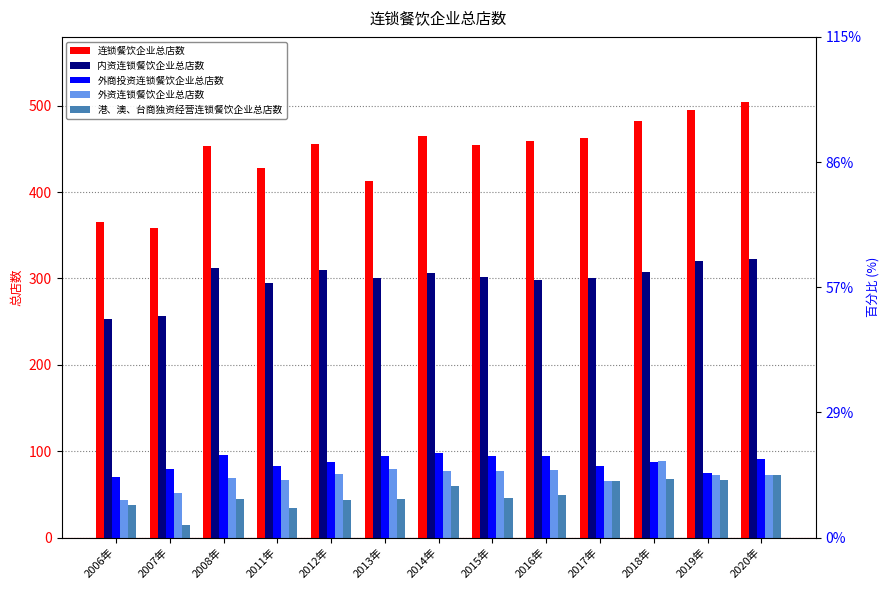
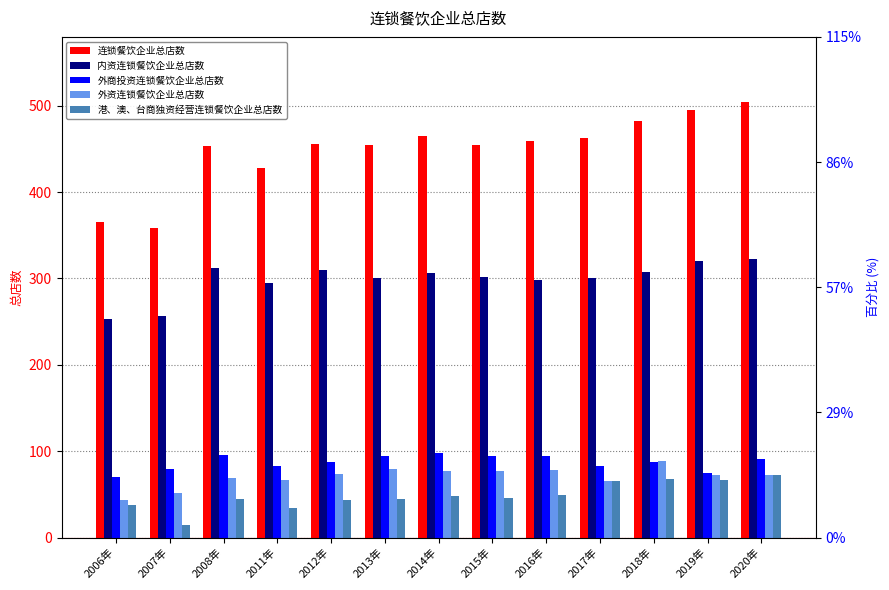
  {
    "连锁餐饮企业总店数": {
      "2006年": 370,
      "2007年": 360,
      "2008年": 450,
      "2011年": 430,
      "2012年": 460,
-     "2013年": 410,
+     "2013年": 450,
      "2014年": 470,
      "2015年": 460,
      "2016年": 460,
      "2017年": 460,
      "2018年": 480,
      "2019年": 500,
      "2020年": 500
    },
    "内资连锁餐饮企业总店数": {
      "2006年": 250,
      "2007年": 260,
      "2008年": 310,
      "2011年": 300,
      "2012年": 310,
      "2013年": 300,
      "2014年": 310,
      "2015年": 300,
      "2016年": 300,
      "2017年": 300,
      "2018年": 310,
      "2019年": 320,
      "2020年": 320
    },
    "外商投资连锁餐饮企业总店数": {
      "2006年": 70,
      "2007年": 80,
      "2008年": 100,
      "2011年": 80,
      "2012年": 90,
      "2013年": 100,
      "2014年": 100,
      "2015年": 90,
      "2016年": 100,
      "2017年": 80,
      "2018年": 90,
      "2019年": 80,
      "2020年": 90
    },
    "外资连锁餐饮企业总店数": {
      "2006年": 40,
      "2007年": 50,
      "2008年": 70,
      "2011年": 70,
      "2012年": 70,
      "2013年": 80,
      "2014年": 80,
      "2015年": 80,
      "2016年": 80,
      "2017年": 70,
      "2018年": 90,
      "2019年": 70,
      "2020年": 70
    },
    "港、澳、台商独资经营连锁餐饮企业总店数": {
      "2006年": 40,
      "2007年": 10,
      "2008年": 50,
      "2011年": 30,
      "2012年": 40,
      "2013年": 50,
-     "2014年": 60,
+     "2014年": 50,
      "2015年": 50,
      "2016年": 50,
      "2017年": 70,
      "2018年": 70,
      "2019年": 70,
      "2020年": 70
    }
  }
